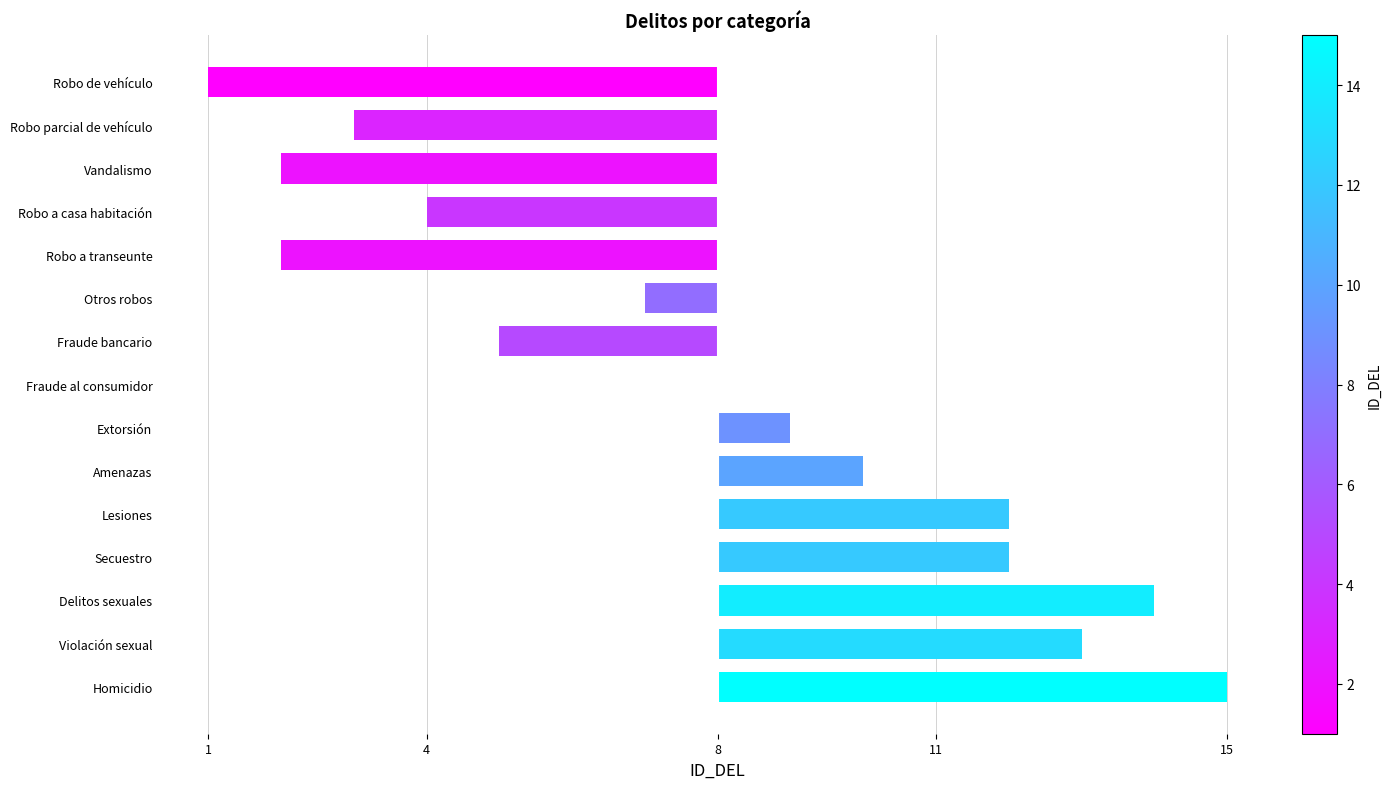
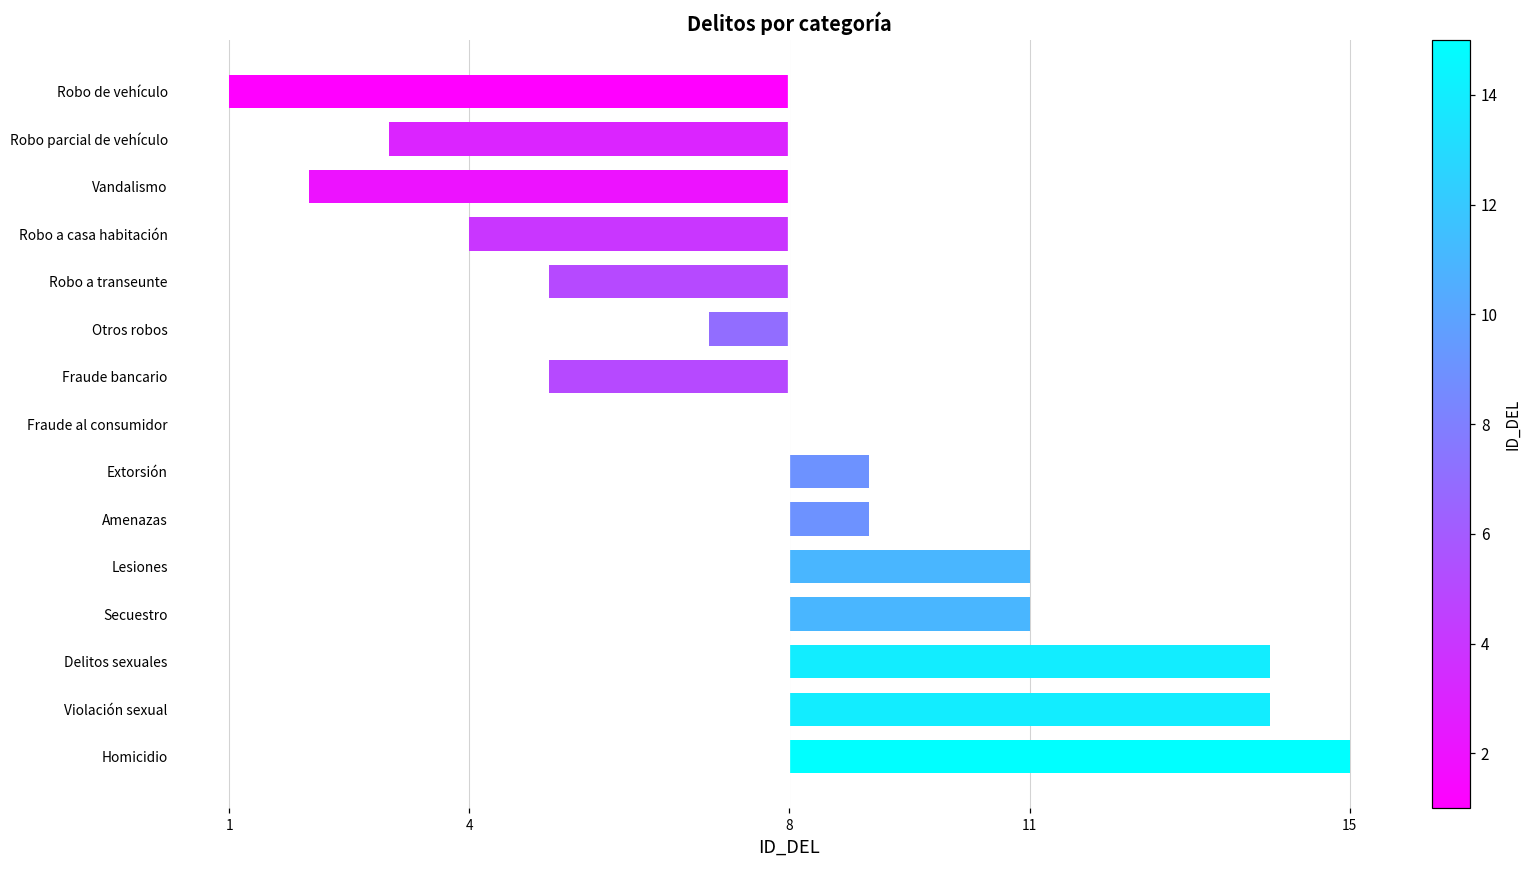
  {
    "Robo de vehículo": 1,
    "Robo parcial de vehículo": 3,
    "Vandalismo": 2,
    "Robo a casa habitación": 4,
-   "Robo a transeunte": 2,
+   "Robo a transeunte": 5,
    "Otros robos": 7,
    "Fraude bancario": 5,
    "Extorsión": 9,
-   "Amenazas": 10,
-   "Lesiones": 12,
-   "Secuestro": 12,
+   "Amenazas": 9,
+   "Lesiones": 11,
+   "Secuestro": 11,
    "Delitos sexuales": 14,
-   "Violación sexual": 13,
+   "Violación sexual": 14,
    "Homicidio": 15
  }
